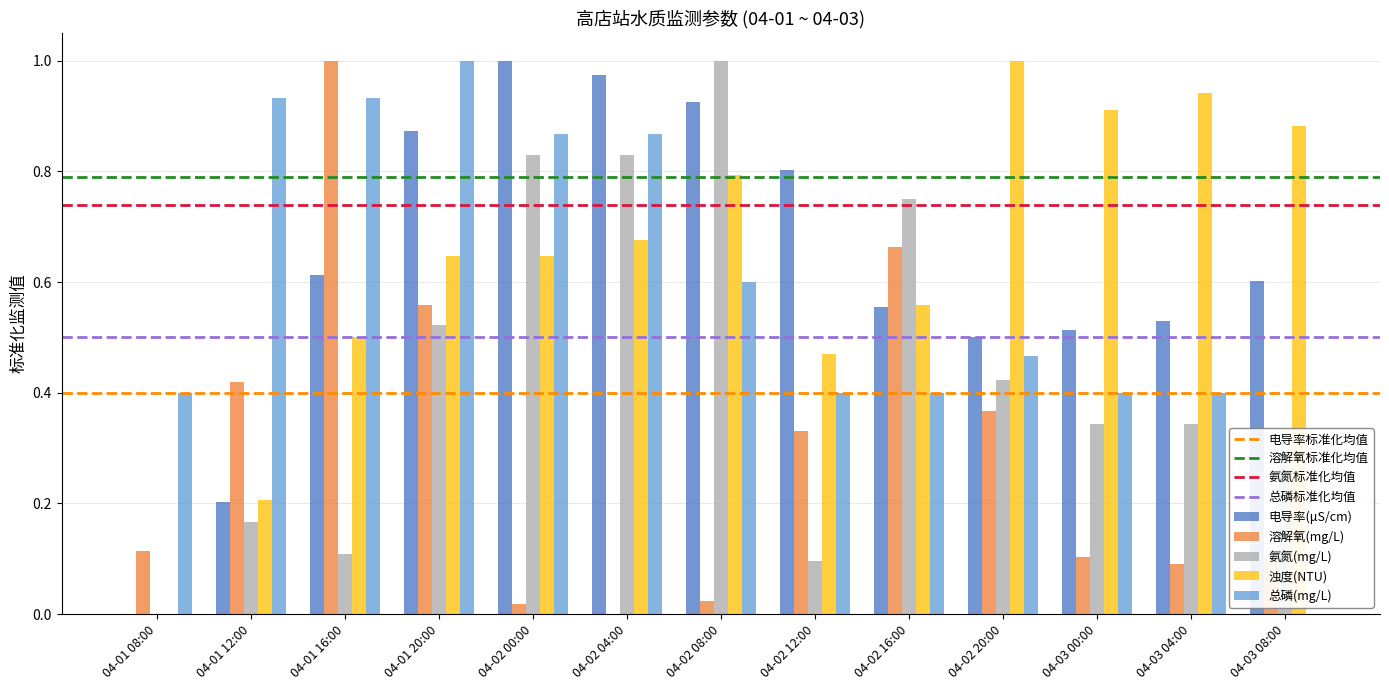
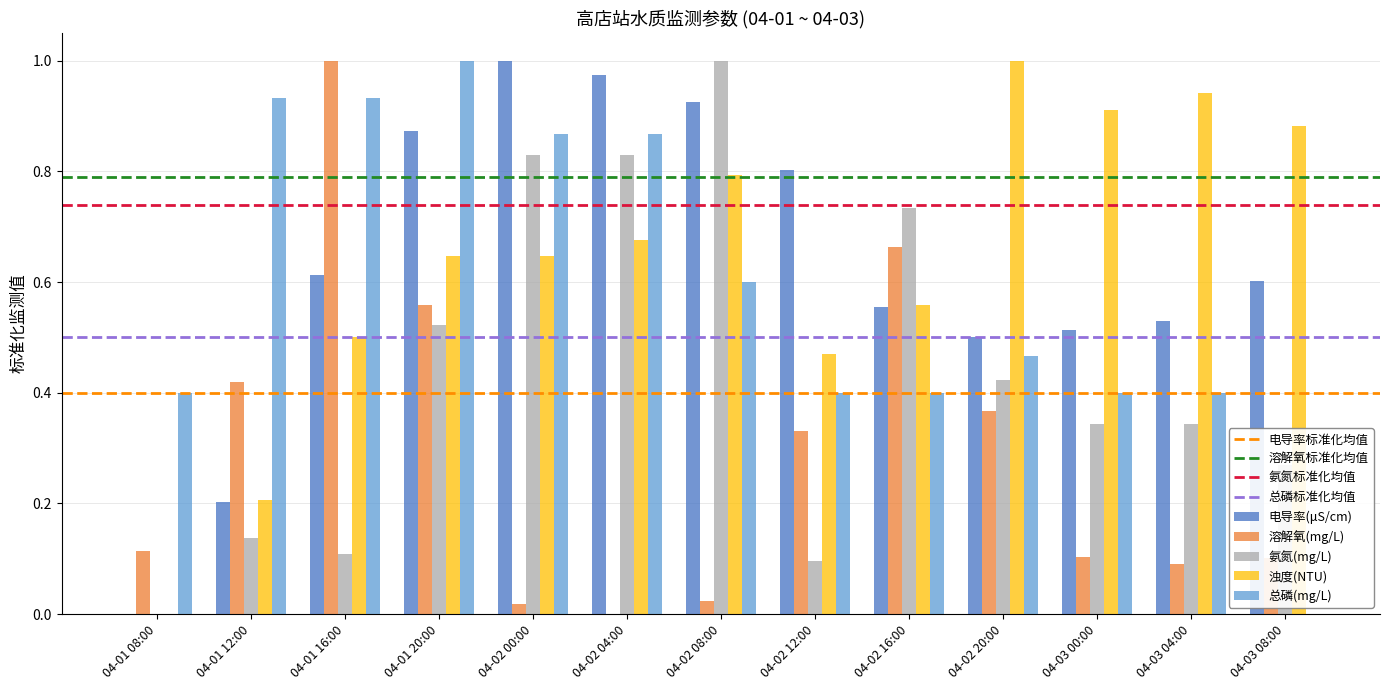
  {
    "溶解氧(mg/L)": {
      "04-01 08:00": 0.11,
      "04-01 12:00": 0.42,
      "04-01 16:00": 1.00,
      "04-01 20:00": 0.56,
      "04-02 00:00": 0.02,
      "04-02 04:00": 0.00,
      "04-02 08:00": 0.02,
      "04-02 12:00": 0.33,
      "04-02 16:00": 0.66,
      "04-02 20:00": 0.37,
      "04-03 00:00": 0.10,
      "04-03 04:00": 0.09
    },
    "氨氮(mg/L)": {
      "04-01 08:00": 0.00,
-     "04-01 12:00": 0.17,
+     "04-01 12:00": 0.14,
      "04-01 16:00": 0.11,
      "04-01 20:00": 0.52,
      "04-02 00:00": 0.83,
      "04-02 04:00": 0.83,
      "04-02 08:00": 1.00,
      "04-02 12:00": 0.10,
-     "04-02 16:00": 0.75,
+     "04-02 16:00": 0.73,
      "04-02 20:00": 0.42,
      "04-03 00:00": 0.34,
      "04-03 04:00": 0.34
    },
    "浊度(NTU)": {
      "04-01 08:00": 0.00,
      "04-01 12:00": 0.21,
      "04-01 16:00": 0.50,
      "04-01 20:00": 0.65,
      "04-02 00:00": 0.65,
      "04-02 04:00": 0.68,
      "04-02 08:00": 0.79,
      "04-02 12:00": 0.47,
      "04-02 16:00": 0.56,
      "04-02 20:00": 1.00,
      "04-03 00:00": 0.91,
      "04-03 04:00": 0.94,
      "04-03 08:00": 0.88
    }
  }
